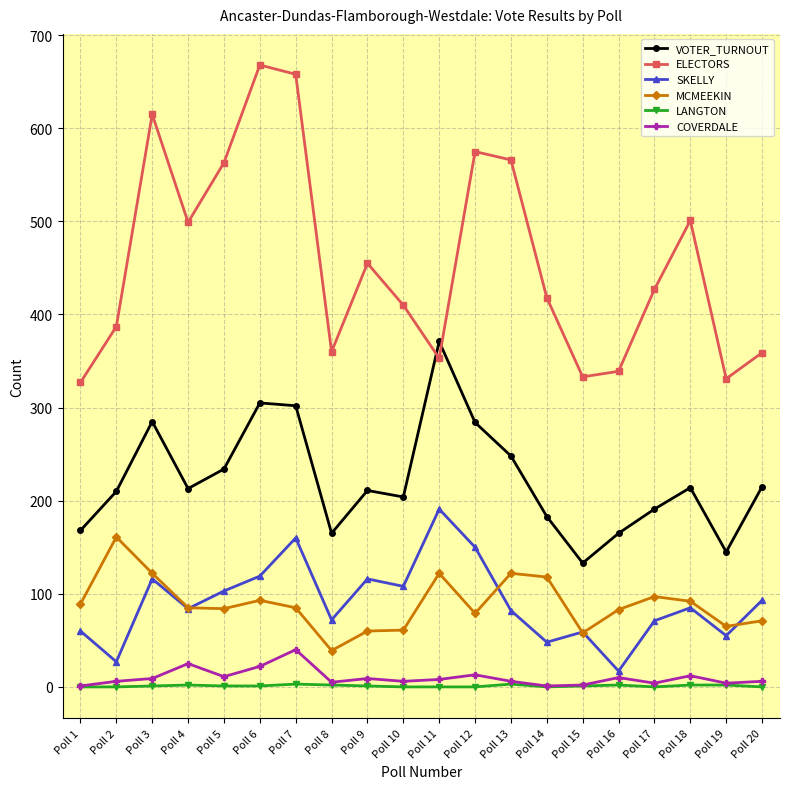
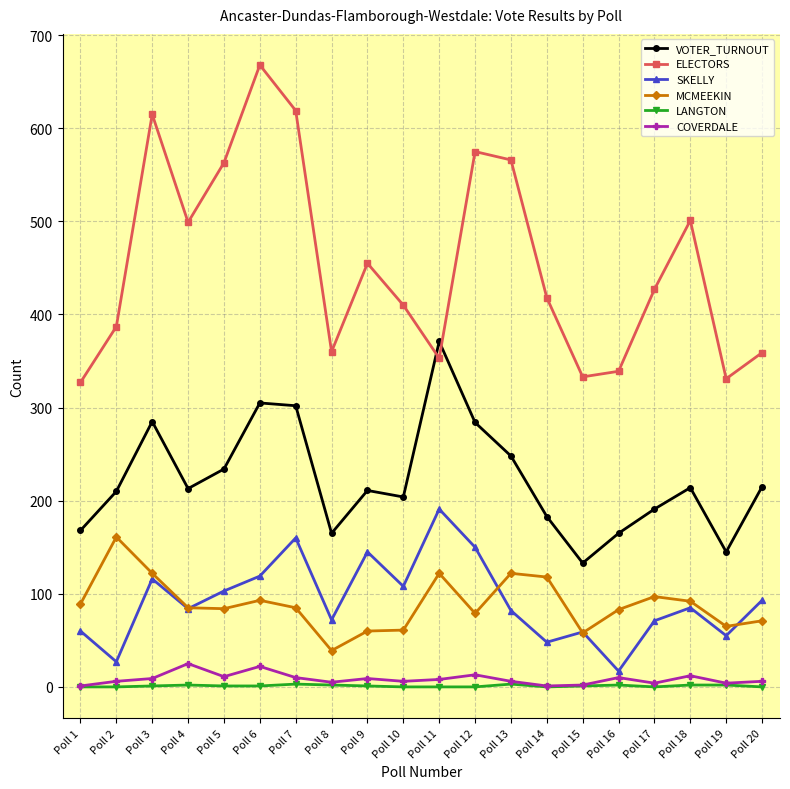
  {
    "VOTER_TURNOUT": {
      "Poll 1": 170,
      "Poll 2": 210,
      "Poll 3": 290,
      "Poll 4": 210,
      "Poll 5": 230,
      "Poll 6": 310,
      "Poll 7": 300,
      "Poll 8": 170,
      "Poll 9": 210,
      "Poll 10": 200,
      "Poll 11": 370,
      "Poll 12": 280,
      "Poll 13": 250,
      "Poll 14": 180,
      "Poll 15": 130,
      "Poll 16": 170,
      "Poll 17": 190,
      "Poll 18": 210,
      "Poll 19": 150,
      "Poll 20": 220
    },
    "ELECTORS": {
      "Poll 1": 330,
      "Poll 2": 390,
      "Poll 3": 620,
      "Poll 4": 500,
      "Poll 5": 560,
      "Poll 6": 670,
-     "Poll 7": 660,
+     "Poll 7": 620,
      "Poll 8": 360,
      "Poll 9": 460,
      "Poll 10": 410,
      "Poll 11": 350,
      "Poll 12": 580,
      "Poll 13": 570,
      "Poll 14": 420,
      "Poll 15": 330,
      "Poll 16": 340,
      "Poll 17": 430,
      "Poll 18": 500,
      "Poll 19": 330,
      "Poll 20": 360
    },
    "SKELLY": {
      "Poll 1": 60,
      "Poll 2": 30,
      "Poll 3": 120,
      "Poll 5": 100,
      "Poll 6": 120,
      "Poll 7": 160,
      "Poll 8": 70,
-     "Poll 9": 120,
+     "Poll 9": 150,
      "Poll 10": 110,
      "Poll 11": 190,
      "Poll 12": 150,
      "Poll 13": 80,
      "Poll 14": 50,
      "Poll 16": 20,
      "Poll 17": 70,
      "Poll 18": 90,
      "Poll 19": 60,
      "Poll 20": 90
    },
    "MCMEEKIN": {
      "Poll 1": 90,
      "Poll 2": 160,
      "Poll 3": 120,
      "Poll 5": 80,
      "Poll 6": 90,
      "Poll 7": 90,
      "Poll 8": 40,
      "Poll 9": 60,
      "Poll 10": 60,
      "Poll 11": 120,
      "Poll 12": 80,
      "Poll 13": 120,
      "Poll 14": 120,
      "Poll 16": 80,
      "Poll 17": 100,
      "Poll 18": 90,
      "Poll 19": 70,
      "Poll 20": 70
    },
    "LANGTON": {
      "Poll 2": 0,
      "Poll 3": 0,
      "Poll 4": 0,
      "Poll 5": 0,
      "Poll 6": 0,
      "Poll 7": 0,
      "Poll 8": 0,
      "Poll 9": 0,
      "Poll 10": 0,
      "Poll 11": 0,
      "Poll 12": 0,
      "Poll 13": 0,
      "Poll 16": 0,
      "Poll 17": 0,
      "Poll 18": 0,
      "Poll 20": 0
    },
    "COVERDALE": {
      "Poll 2": 10,
      "Poll 3": 10,
      "Poll 4": 30,
      "Poll 5": 10,
      "Poll 6": 20,
-     "Poll 7": 40,
+     "Poll 7": 10,
      "Poll 8": 10,
      "Poll 9": 10,
      "Poll 10": 10,
      "Poll 11": 10,
      "Poll 12": 10,
      "Poll 13": 10,
      "Poll 16": 10,
      "Poll 17": 0,
      "Poll 18": 10,
      "Poll 20": 10
    }
  }
